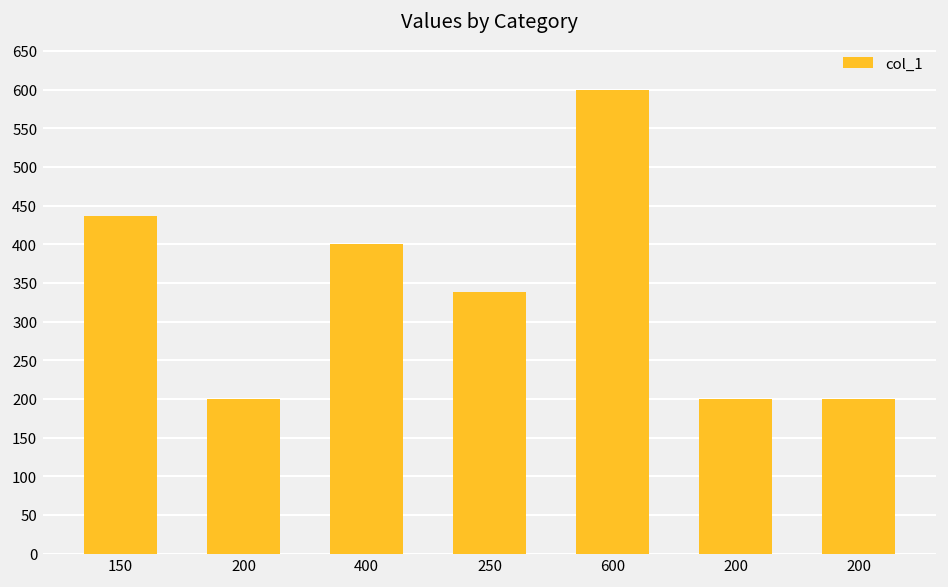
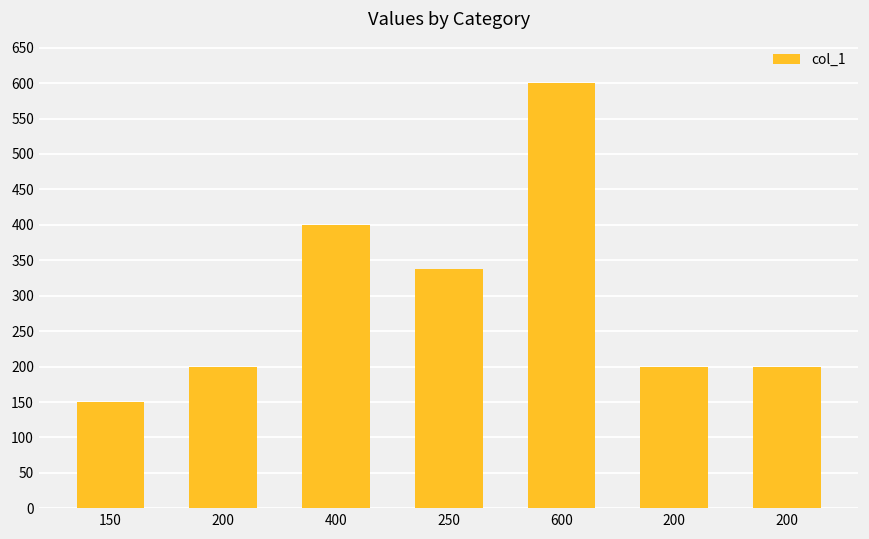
  {
-   "150": 440,
+   "150": 150,
    "400": 400,
    "250": 340,
    "600": 600
  }
